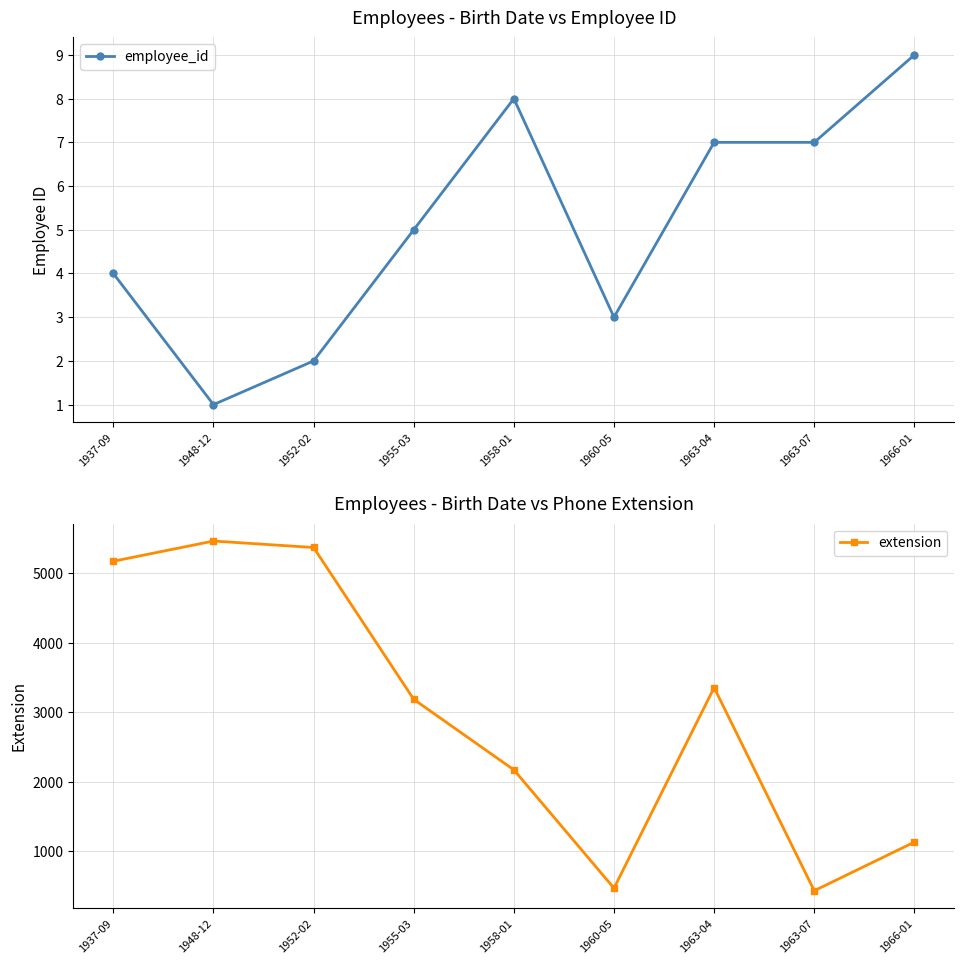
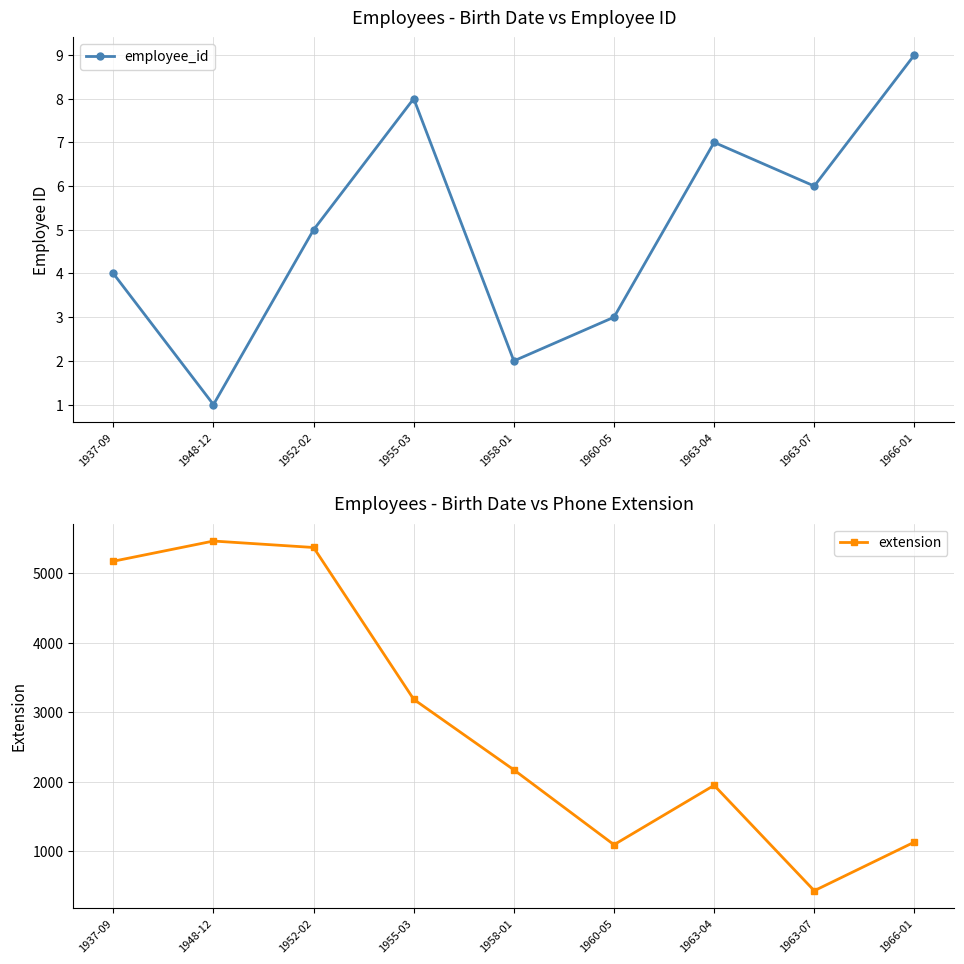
  {
    "Employees - Birth Date vs Employee ID": {
      "1937-09": 4,
      "1948-12": 1,
-     "1952-02": 2,
-     "1955-03": 5,
-     "1958-01": 8,
+     "1952-02": 5,
+     "1955-03": 8,
+     "1958-01": 2,
      "1960-05": 3,
      "1963-04": 7,
-     "1963-07": 7,
+     "1963-07": 6,
      "1966-01": 9
    },
    "Employees - Birth Date vs Phone Extension": {
      "1937-09": 5200,
      "1948-12": 5500,
      "1952-02": 5400,
      "1955-03": 3200,
      "1958-01": 2200,
-     "1960-05": 500,
-     "1963-04": 3400,
+     "1960-05": 1100,
+     "1963-04": 1900,
      "1963-07": 400,
      "1966-01": 1100
    }
  }
